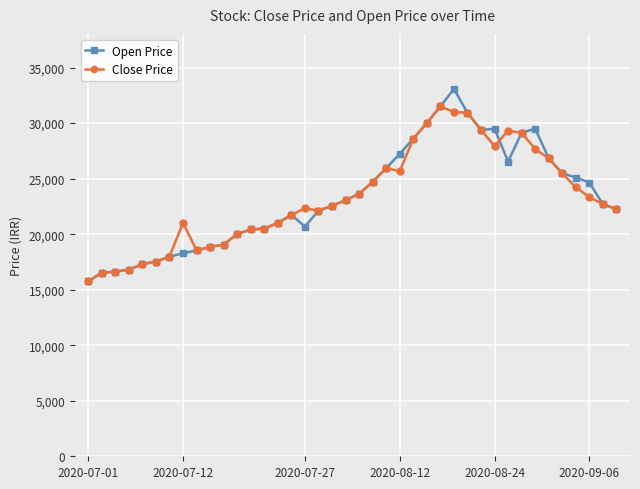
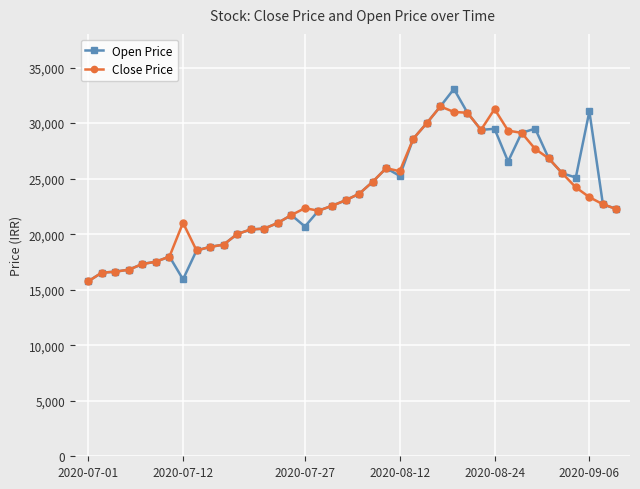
  {
    "Open Price": {
-     "2020-07-12": "18,300",
+     "2020-07-12": "15,900",
      "2020-07-27": "20,700",
-     "2020-08-12": "27,200",
+     "2020-08-12": "25,200",
      "2020-08-24": "29,500",
-     "2020-09-06": "24,700"
+     "2020-09-06": "31,100"
    },
    "Close Price": {
      "2020-07-12": "21,000",
      "2020-07-27": "22,300",
      "2020-08-12": "25,700",
-     "2020-08-24": "27,900",
+     "2020-08-24": "31,300",
      "2020-09-06": "23,300"
    }
  }
